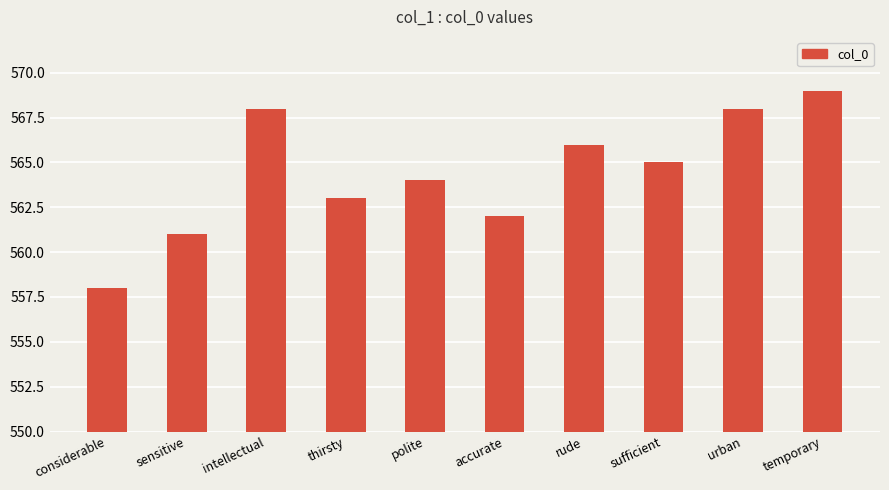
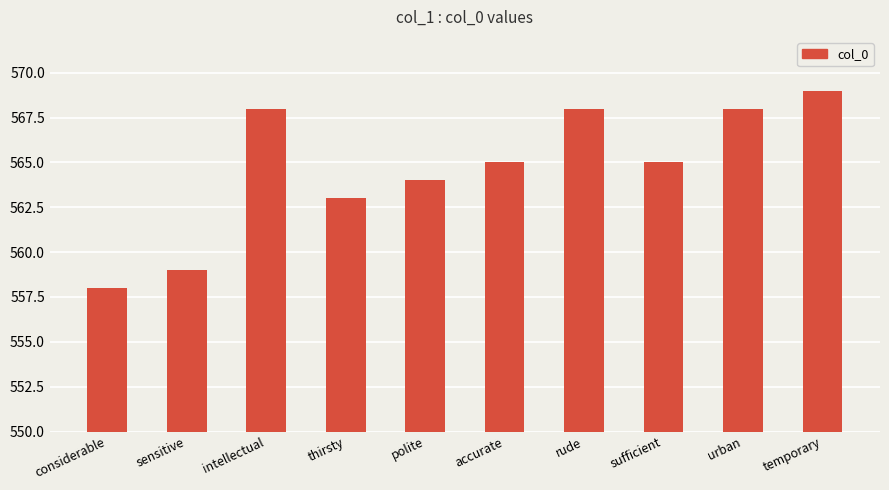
  {
    "considerable": 558,
-   "sensitive": 561,
+   "sensitive": 559,
    "intellectual": 568,
    "thirsty": 563,
    "polite": 564,
-   "accurate": 562,
-   "rude": 566,
+   "accurate": 565,
+   "rude": 568,
    "sufficient": 565,
    "urban": 568,
    "temporary": 569
  }
